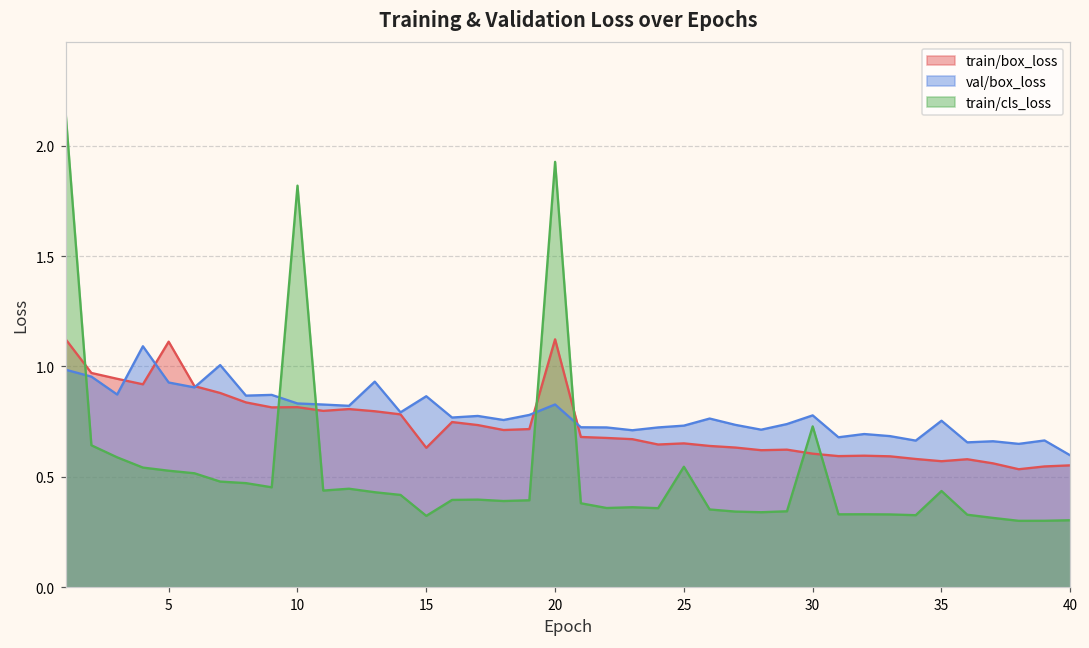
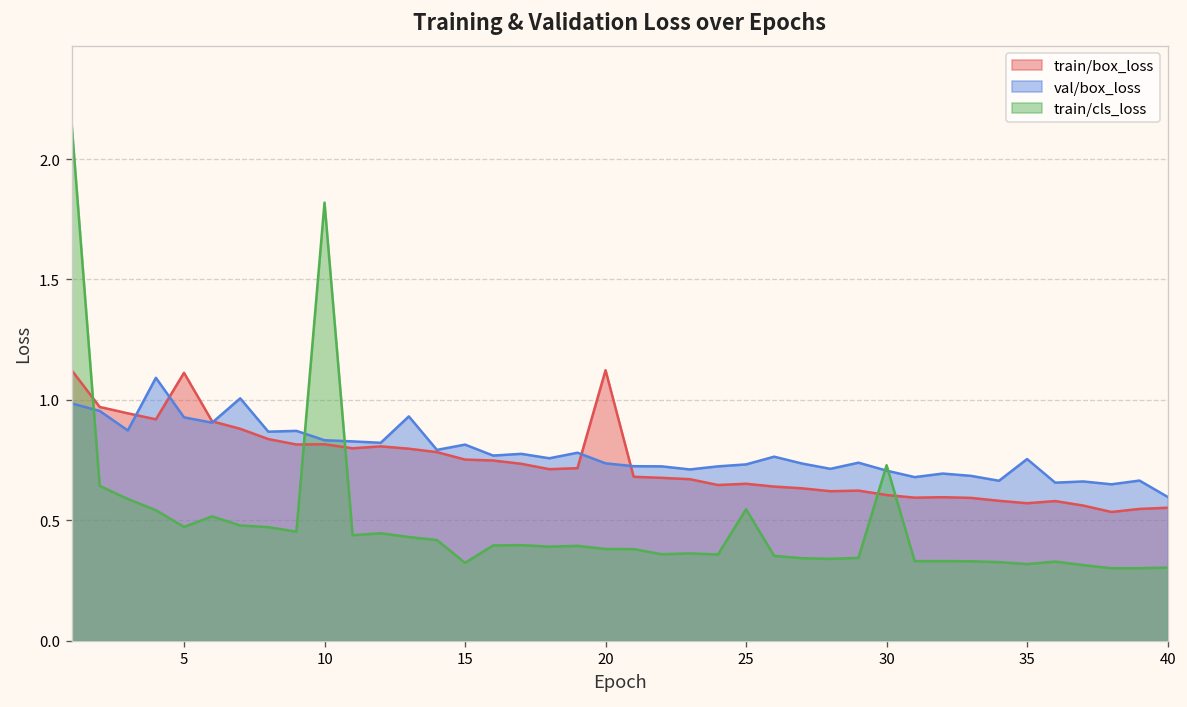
  {
    "train/box_loss": {
      "5": 1.11,
      "10": 0.82,
-     "15": 0.63,
+     "15": 0.75,
      "20": 1.12,
      "25": 0.65,
      "30": 0.60,
      "35": 0.57,
      "40": 0.55
    },
    "val/box_loss": {
      "5": 0.93,
      "10": 0.83,
-     "15": 0.87,
-     "20": 0.83,
+     "15": 0.81,
+     "20": 0.74,
      "25": 0.73,
-     "30": 0.78,
+     "30": 0.71,
      "35": 0.75,
      "40": 0.60
    },
    "train/cls_loss": {
-     "5": 0.53,
+     "5": 0.47,
      "10": 1.82,
      "15": 0.32,
-     "20": 1.93,
+     "20": 0.38,
      "25": 0.55,
      "30": 0.73,
-     "35": 0.44,
+     "35": 0.32,
      "40": 0.30
    }
  }
